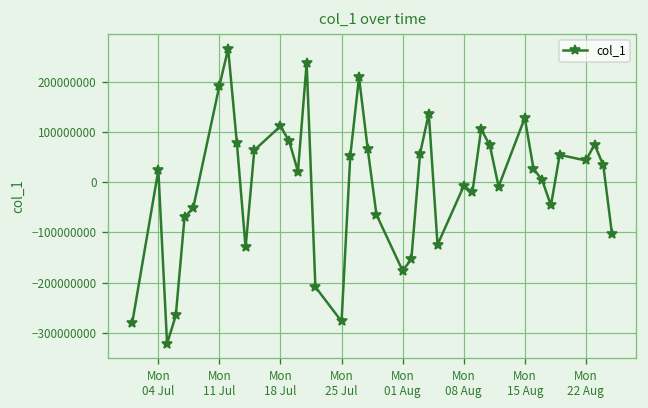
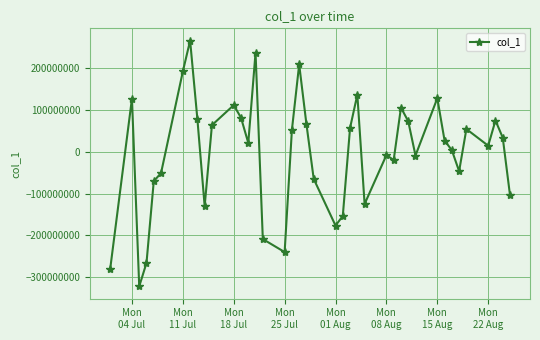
  {
-   "Mon 04 Jul": 20000000,
+   "Mon 04 Jul": 130000000,
    "Mon 11 Jul": 190000000,
    "Mon 18 Jul": 110000000,
-   "Mon 25 Jul": -280000000,
+   "Mon 25 Jul": -240000000,
    "Mon 01 Aug": -180000000,
    "Mon 08 Aug": -10000000,
    "Mon 15 Aug": 130000000,
-   "Mon 22 Aug": 40000000
+   "Mon 22 Aug": 10000000
  }
